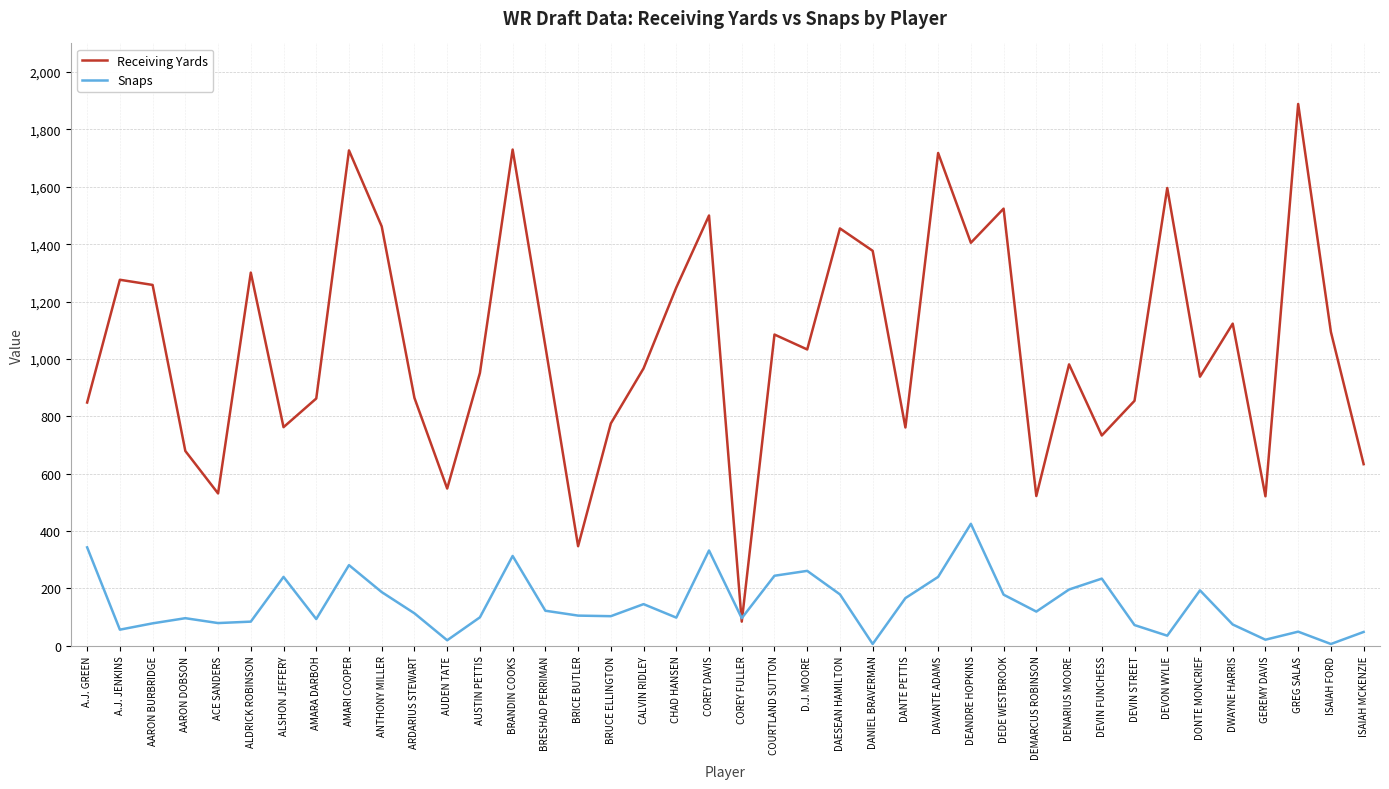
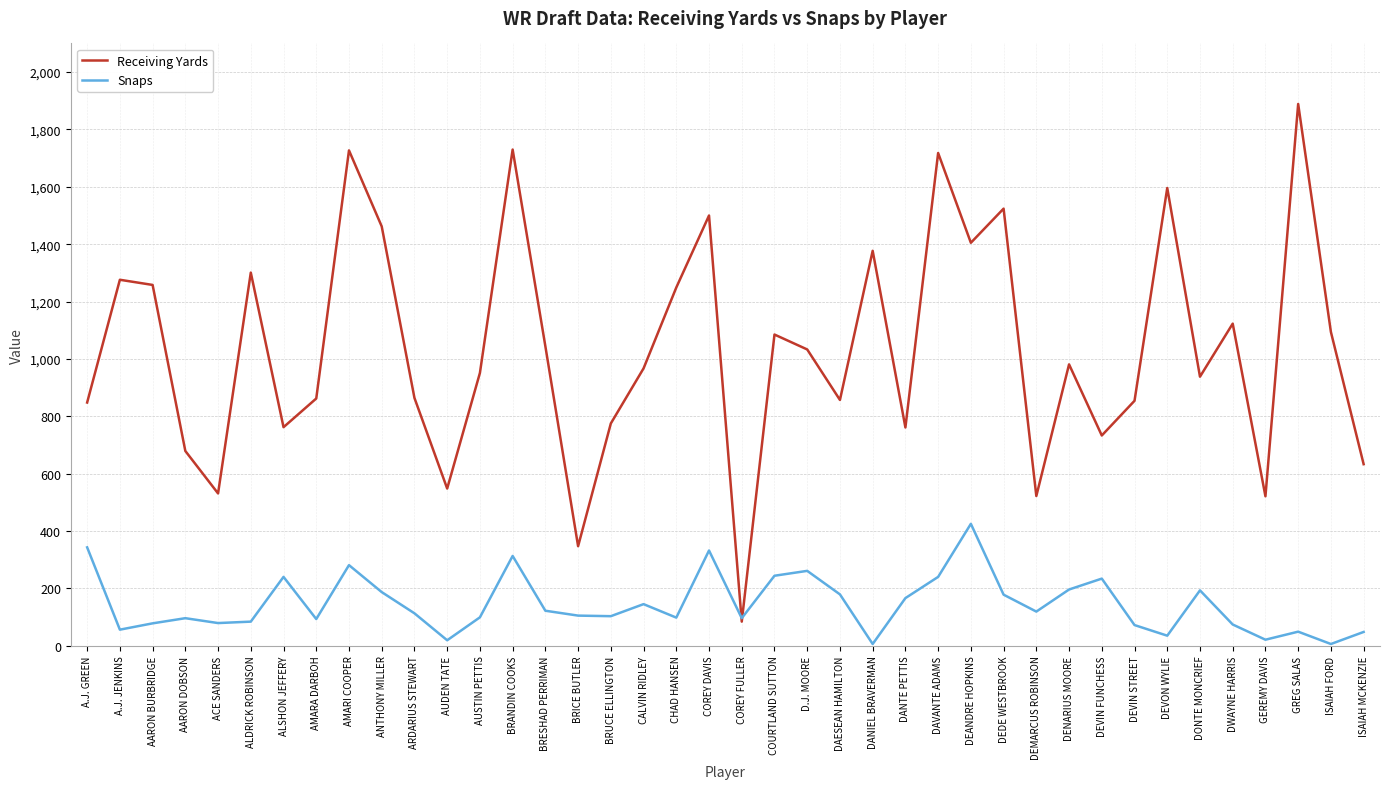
  {
    "Receiving Yards": {
      "A.J. GREEN": "850",
      "A.J. JENKINS": "1,280",
      "AARON BURBRIDGE": "1,260",
      "AARON DOBSON": "680",
      "ACE SANDERS": "530",
      "ALDRICK ROBINSON": "1,300",
      "ALSHON JEFFERY": "760",
      "AMARA DARBOH": "860",
      "AMARI COOPER": "1,730",
      "ANTHONY MILLER": "1,460",
      "ARDARIUS STEWART": "860",
      "AUDEN TATE": "550",
      "AUSTIN PETTIS": "950",
      "BRANDIN COOKS": "1,730",
      "BRESHAD PERRIMAN": "1,040",
      "BRICE BUTLER": "350",
      "BRUCE ELLINGTON": "780",
      "CALVIN RIDLEY": "970",
      "CHAD HANSEN": "1,250",
      "COREY DAVIS": "1,500",
      "COREY FULLER": "80",
      "COURTLAND SUTTON": "1,090",
      "D.J. MOORE": "1,030",
-     "DAESEAN HAMILTON": "1,460",
+     "DAESEAN HAMILTON": "860",
      "DANIEL BRAVERMAN": "1,380",
      "DANTE PETTIS": "760",
      "DAVANTE ADAMS": "1,720",
      "DEANDRE HOPKINS": "1,410",
      "DEDE WESTBROOK": "1,520",
      "DEMARCUS ROBINSON": "520",
      "DENARIUS MOORE": "980",
      "DEVIN FUNCHESS": "730",
      "DEVIN STREET": "850",
      "DEVON WYLIE": "1,600",
      "DONTE MONCRIEF": "940",
      "DWAYNE HARRIS": "1,120",
      "GEREMY DAVIS": "520",
      "GREG SALAS": "1,890",
      "ISAIAH FORD": "1,090",
      "ISAIAH MCKENZIE": "630"
    },
    "Snaps": {
      "A.J. GREEN": "340",
      "A.J. JENKINS": "60",
      "AARON BURBRIDGE": "80",
      "AARON DOBSON": "100",
      "ACE SANDERS": "80",
      "ALDRICK ROBINSON": "80",
      "ALSHON JEFFERY": "240",
      "AMARA DARBOH": "90",
      "AMARI COOPER": "280",
      "ANTHONY MILLER": "190",
      "ARDARIUS STEWART": "110",
      "AUDEN TATE": "20",
      "AUSTIN PETTIS": "100",
      "BRANDIN COOKS": "310",
      "BRESHAD PERRIMAN": "120",
      "BRICE BUTLER": "110",
      "BRUCE ELLINGTON": "100",
      "CALVIN RIDLEY": "150",
      "CHAD HANSEN": "100",
      "COREY DAVIS": "330",
      "COREY FULLER": "100",
      "COURTLAND SUTTON": "240",
      "D.J. MOORE": "260",
      "DAESEAN HAMILTON": "180",
      "DANIEL BRAVERMAN": "10",
      "DANTE PETTIS": "170",
      "DAVANTE ADAMS": "240",
      "DEANDRE HOPKINS": "430",
      "DEDE WESTBROOK": "180",
      "DEMARCUS ROBINSON": "120",
      "DENARIUS MOORE": "200",
      "DEVIN FUNCHESS": "230",
      "DEVIN STREET": "70",
      "DEVON WYLIE": "40",
      "DONTE MONCRIEF": "190",
      "DWAYNE HARRIS": "70",
      "GEREMY DAVIS": "20",
      "GREG SALAS": "50",
      "ISAIAH FORD": "10",
      "ISAIAH MCKENZIE": "50"
    }
  }
